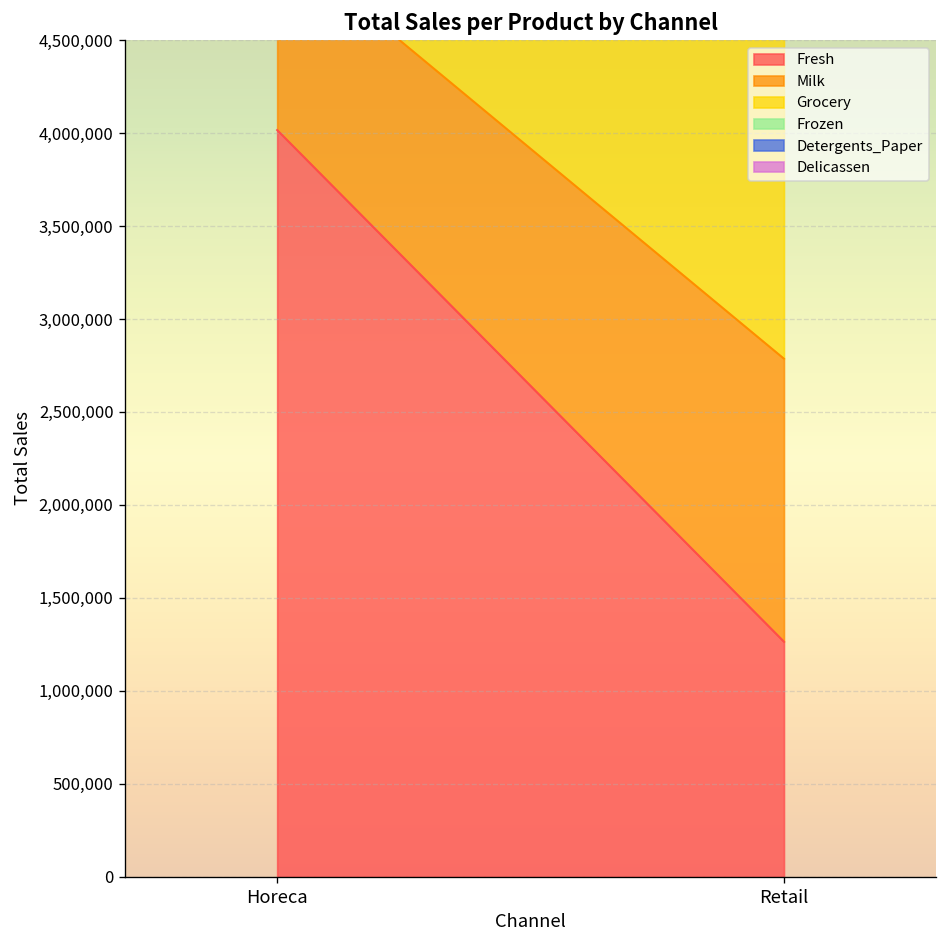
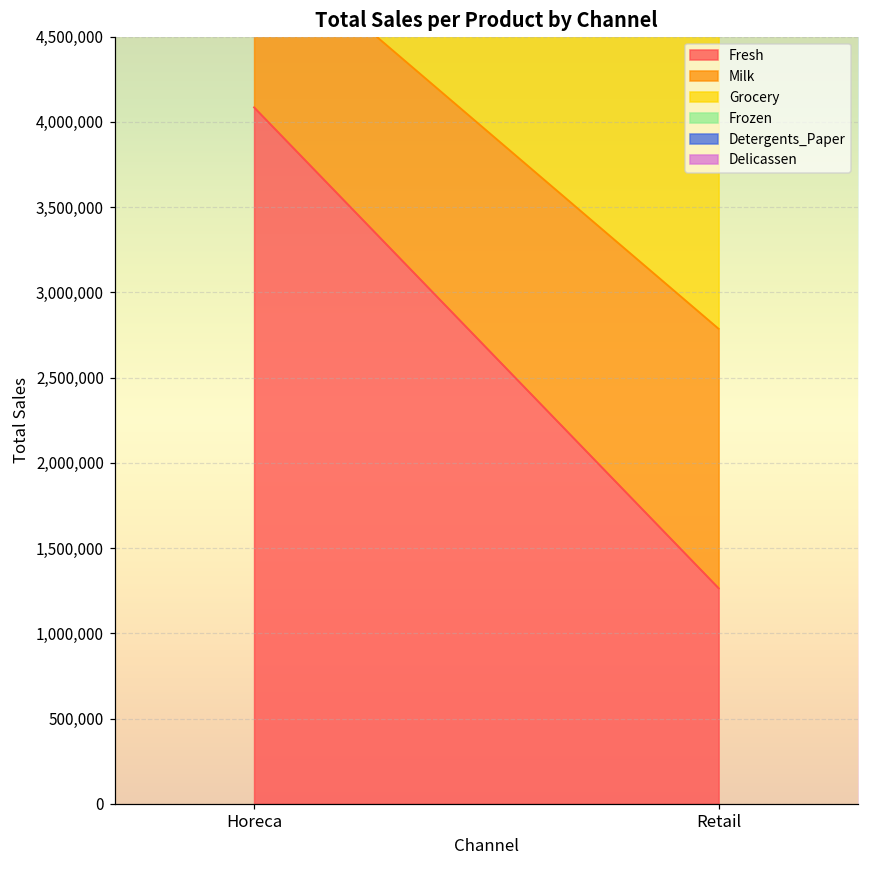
  {
    "Fresh": {
-     "Horeca": "4,020,000",
+     "Horeca": "4,090,000",
      "Retail": "1,260,000"
    },
    "Milk": {
      "Retail": "1,520,000"
    }
  }
